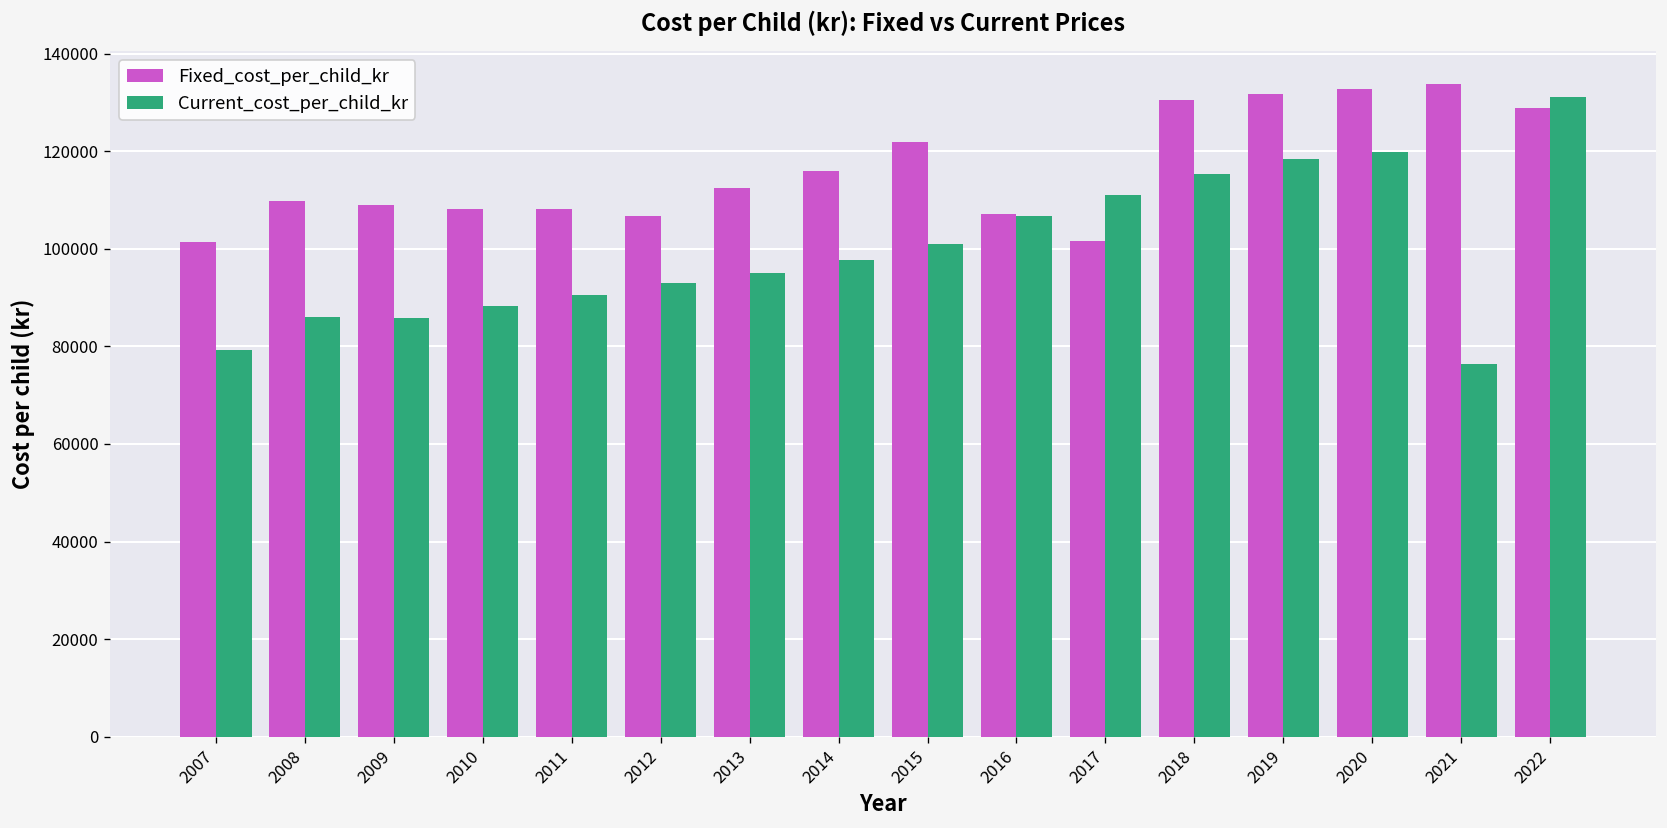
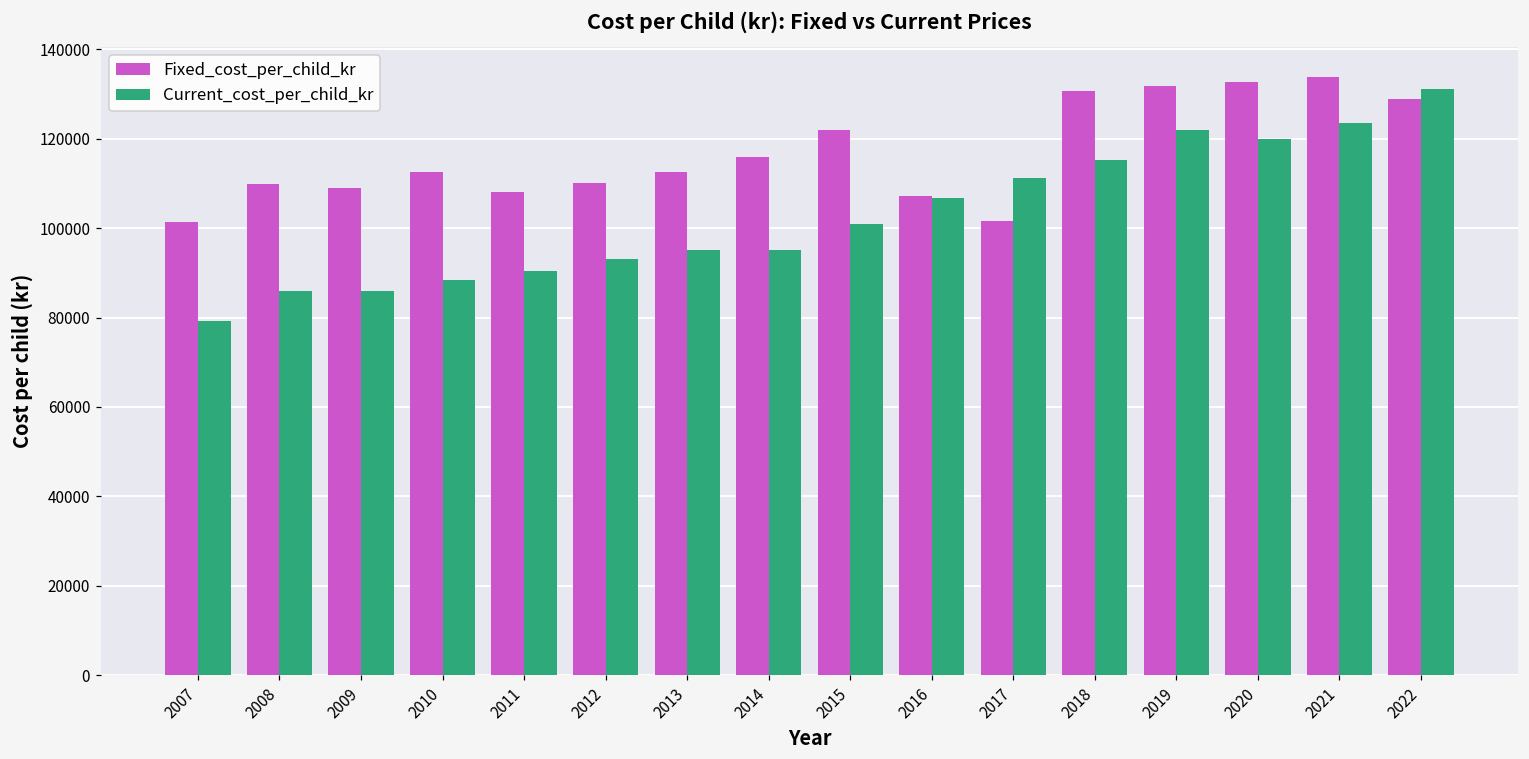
  {
    "Fixed_cost_per_child_kr": {
      "2007": 101000,
      "2008": 110000,
      "2009": 109000,
-     "2010": 108000,
+     "2010": 113000,
      "2011": 108000,
-     "2012": 107000,
+     "2012": 110000,
      "2013": 112000,
      "2014": 116000,
      "2015": 122000,
      "2016": 107000,
      "2017": 102000,
      "2018": 131000,
      "2019": 132000,
      "2020": 133000,
      "2021": 134000,
      "2022": 129000
    },
    "Current_cost_per_child_kr": {
      "2007": 79000,
      "2008": 86000,
      "2009": 86000,
      "2010": 88000,
      "2011": 91000,
      "2012": 93000,
      "2013": 95000,
-     "2014": 98000,
+     "2014": 95000,
      "2015": 101000,
      "2016": 107000,
      "2017": 111000,
      "2018": 115000,
-     "2019": 119000,
+     "2019": 122000,
      "2020": 120000,
-     "2021": 76000,
+     "2021": 124000,
      "2022": 131000
    }
  }
